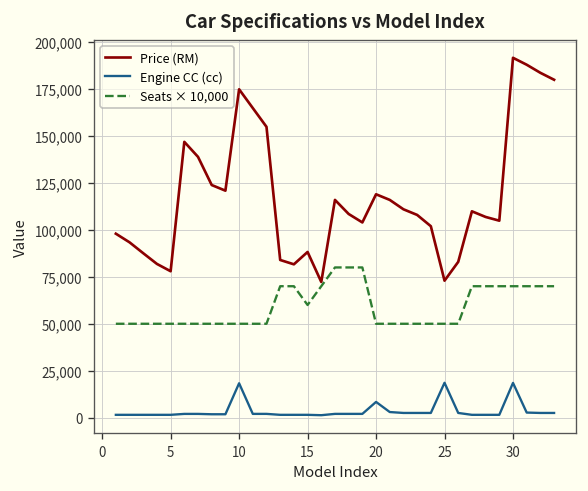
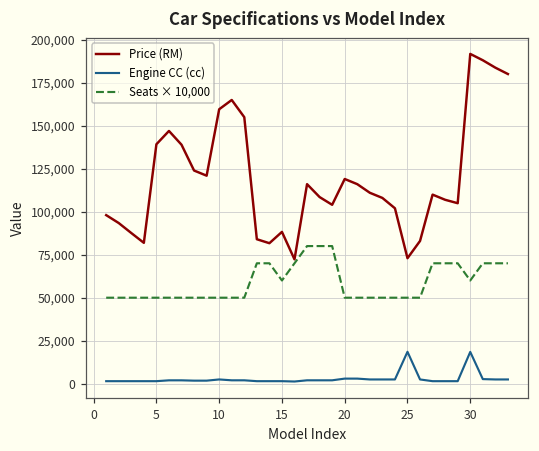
  {
    "Price (RM)": {
-     "5": "78,000",
-     "10": "175,000",
+     "5": "139,000",
+     "10": "160,000",
      "15": "88,000",
      "20": "119,000",
      "25": "73,000",
      "30": "192,000"
    },
    "Engine CC (cc)": {
      "5": "1,000",
-     "10": "18,000",
+     "10": "2,000",
      "15": "1,000",
-     "20": "8,000",
+     "20": "3,000",
      "25": "19,000",
      "30": "19,000"
    },
    "Seats × 10,000": {
      "5": "50,000",
      "10": "50,000",
      "15": "60,000",
      "20": "50,000",
      "25": "50,000",
-     "30": "70,000"
+     "30": "60,000"
    }
  }
